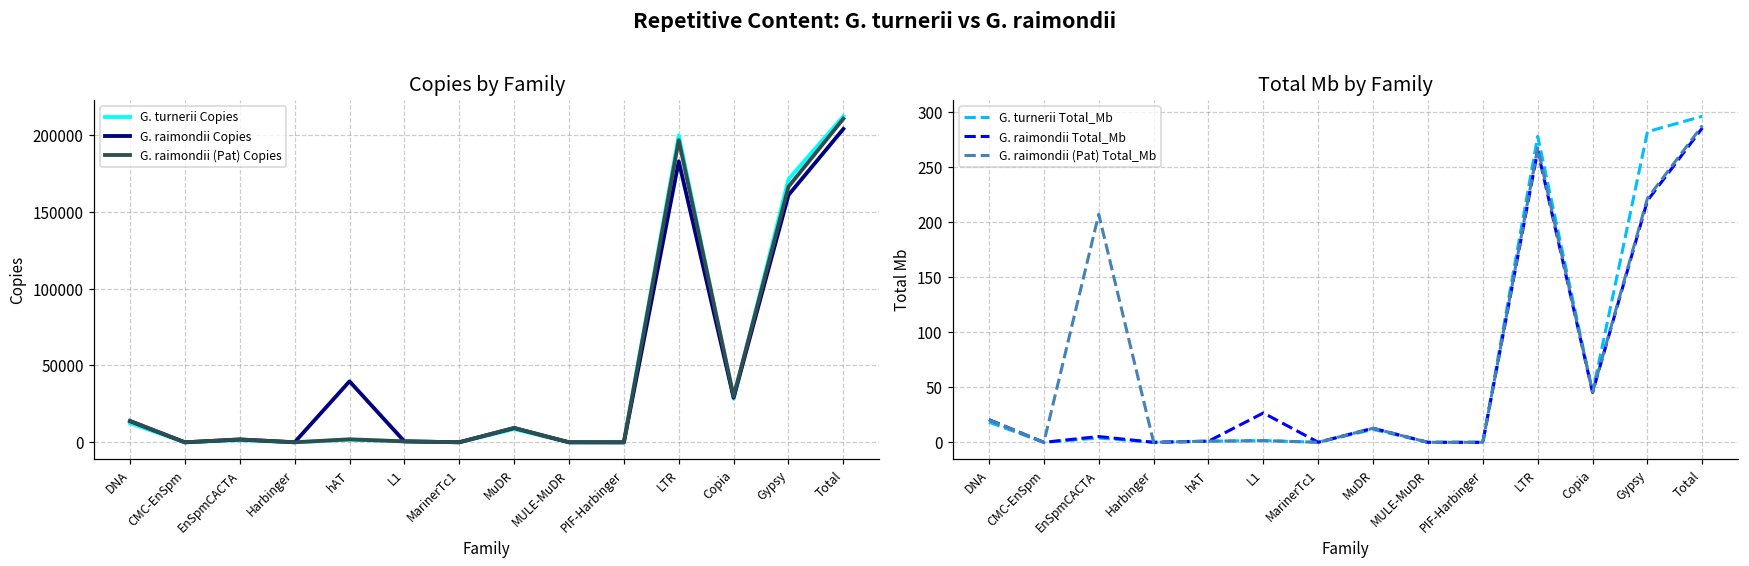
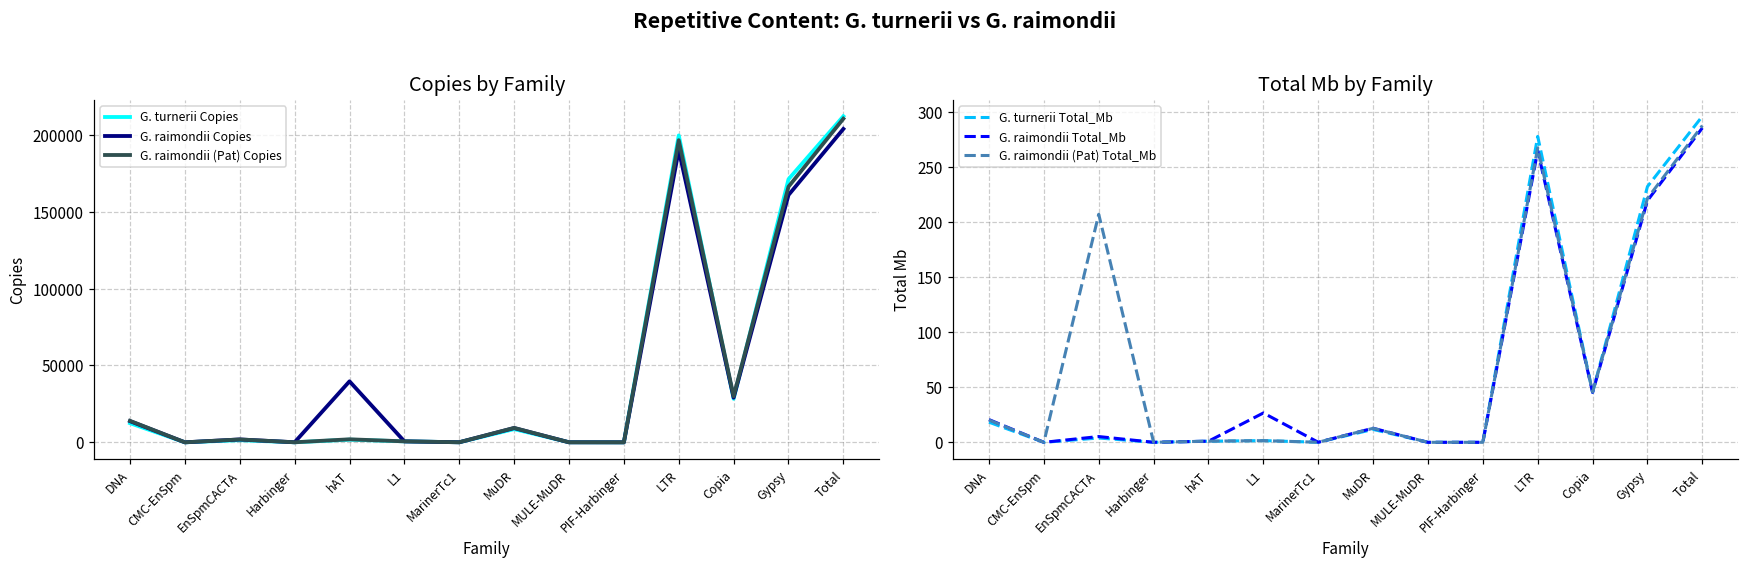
  {
    "Copies by Family": {
      "G. turnerii Copies": {
        "LTR": 200000,
        "Gypsy": 171000
      },
      "G. raimondii Copies": {
        "hAT": 40000,
-       "LTR": 183000,
+       "LTR": 190000,
        "Gypsy": 161000,
        "Total": 204000
      },
      "G. raimondii (Pat) Copies": {
        "LTR": 197000,
        "Gypsy": 166000
      }
    },
    "Total Mb by Family": {
      "G. turnerii Total_Mb": {
        "LTR": 278,
-       "Gypsy": 282,
+       "Gypsy": 232,
        "Total": 296
      },
      "G. raimondii Total_Mb": {
        "L1": 27
      },
      "G. raimondii (Pat) Total_Mb": {
        "EnSpmCACTA": 207
      }
    }
  }
